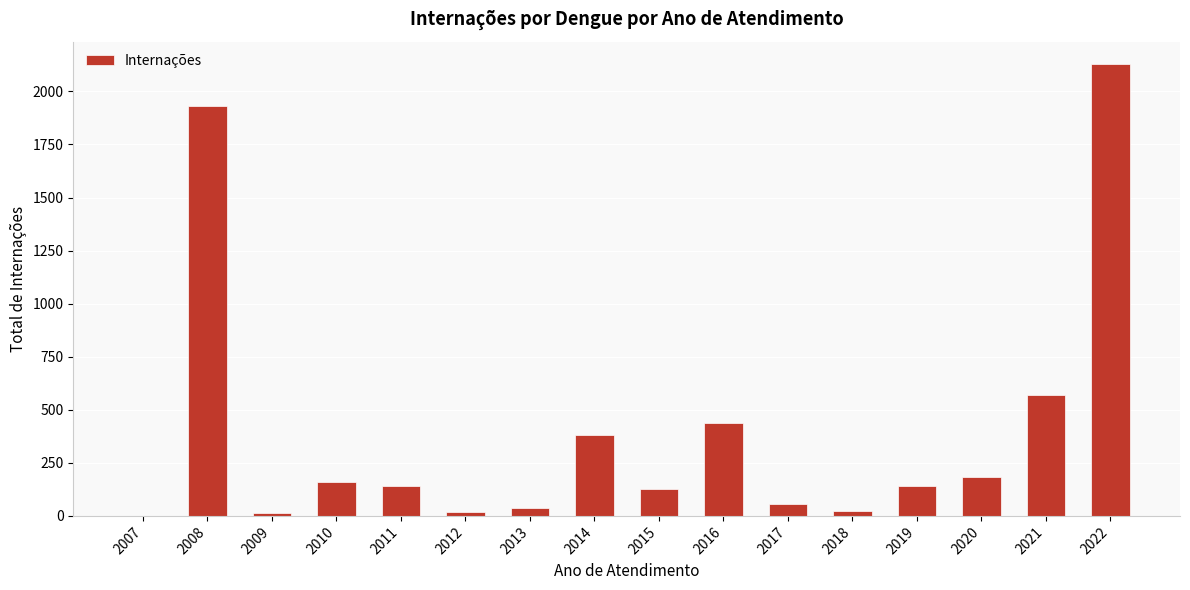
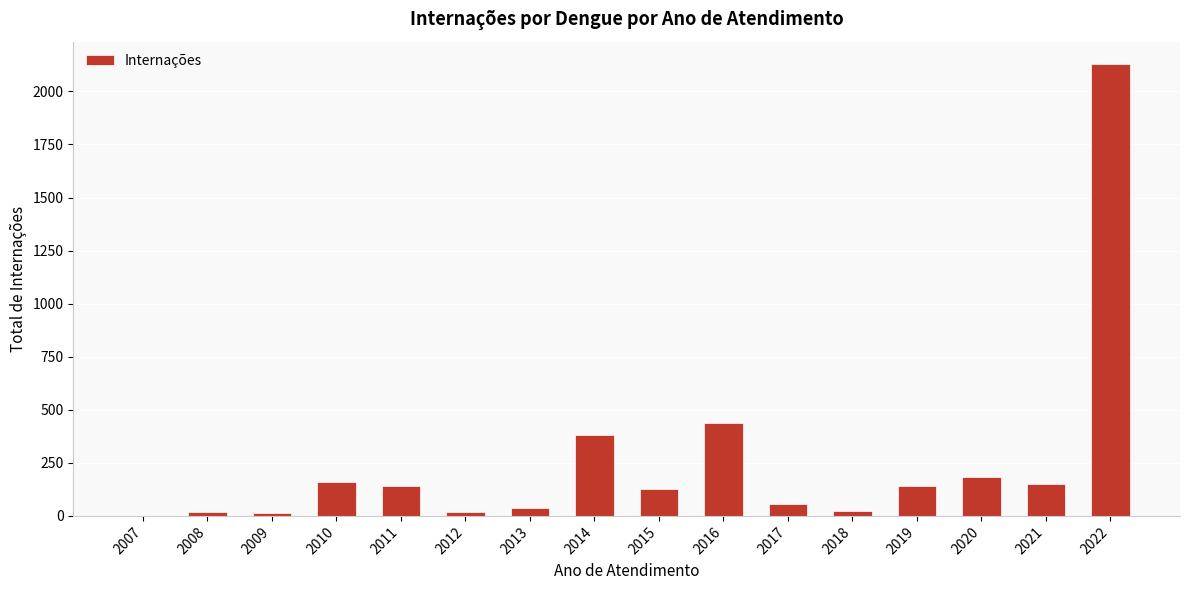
  {
-   "2008": 1930,
+   "2008": 20,
    "2009": 10,
    "2010": 160,
    "2011": 140,
    "2012": 20,
    "2013": 40,
    "2014": 380,
    "2015": 130,
    "2016": 440,
    "2017": 50,
    "2018": 30,
    "2019": 140,
    "2020": 180,
-   "2021": 570,
+   "2021": 150,
    "2022": 2130
  }
